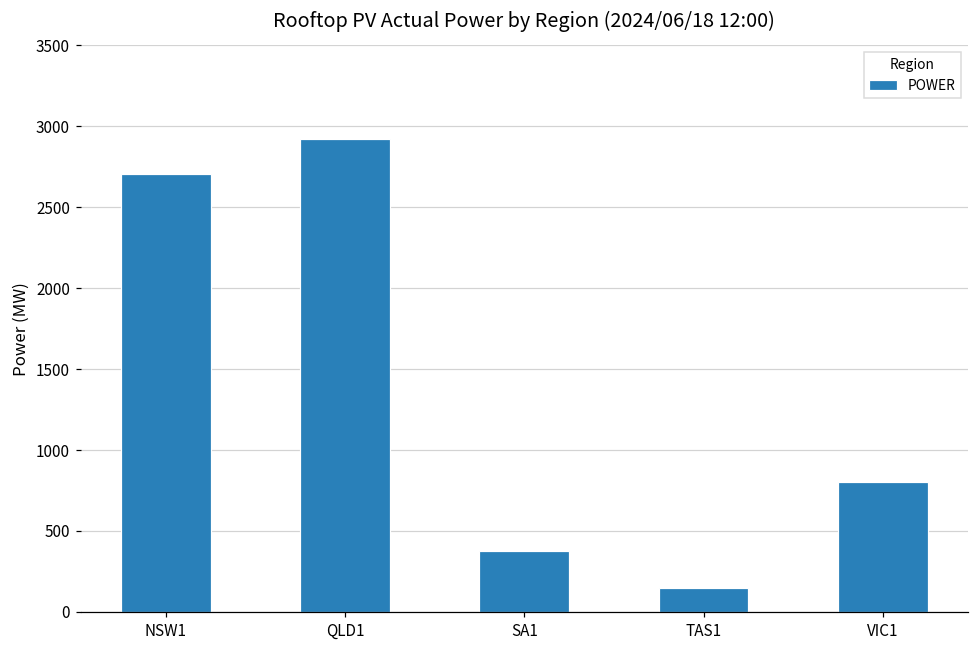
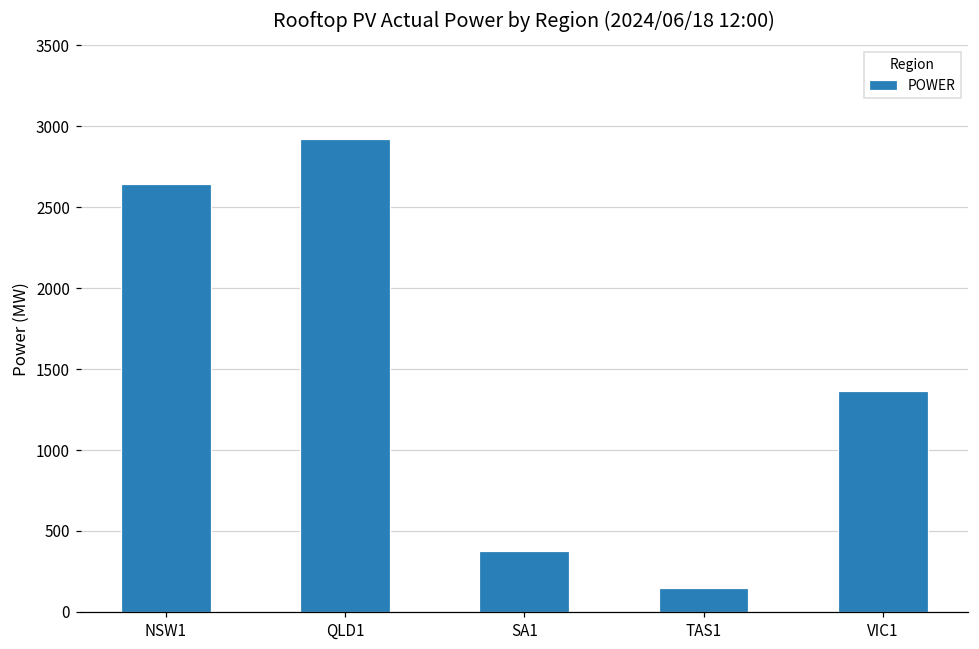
  {
-   "NSW1": 2710,
+   "NSW1": 2650,
    "QLD1": 2920,
    "SA1": 380,
    "TAS1": 150,
-   "VIC1": 800
+   "VIC1": 1370
  }
